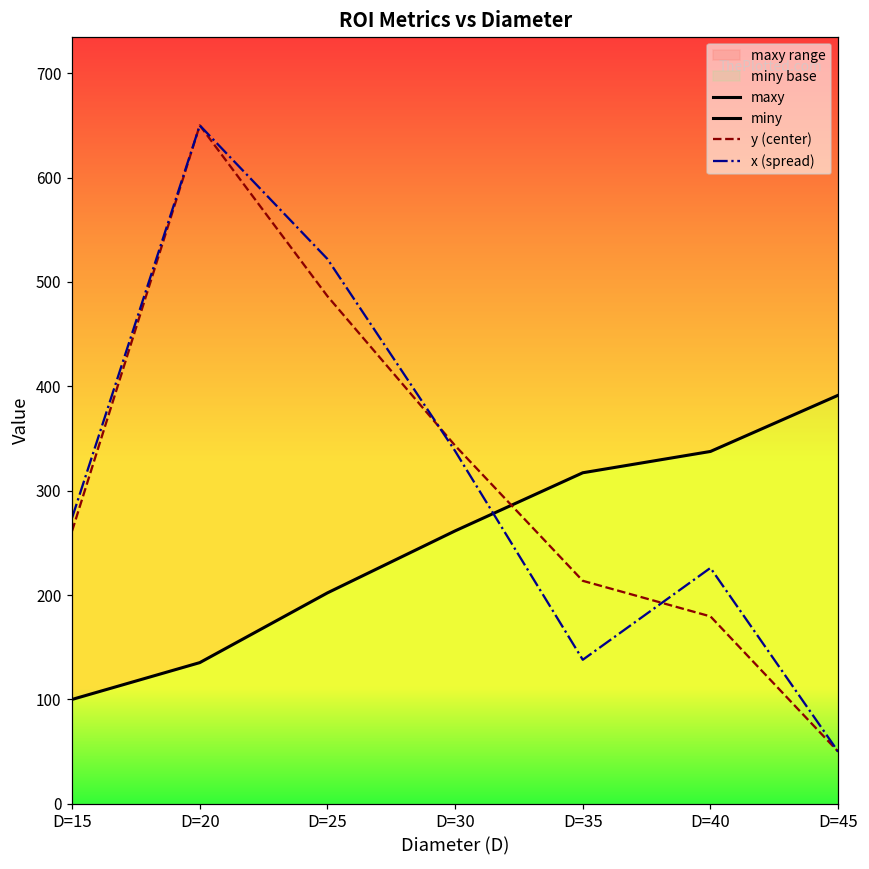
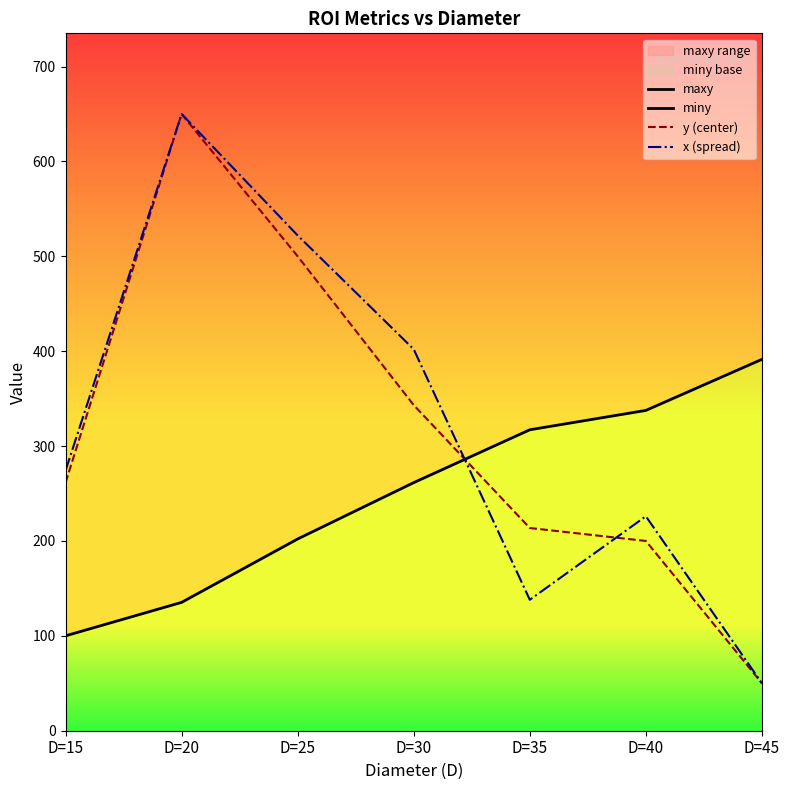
  {
    "y (center)": {
      "D=15": 260,
-     "D=25": 490,
+     "D=25": 500,
      "D=30": 340,
      "D=35": 210,
-     "D=40": 180
+     "D=40": 200
    },
    "x (spread)": {
      "D=15": 270,
      "D=25": 520,
-     "D=30": 340,
+     "D=30": 400,
      "D=35": 140,
      "D=40": 230
    }
  }
